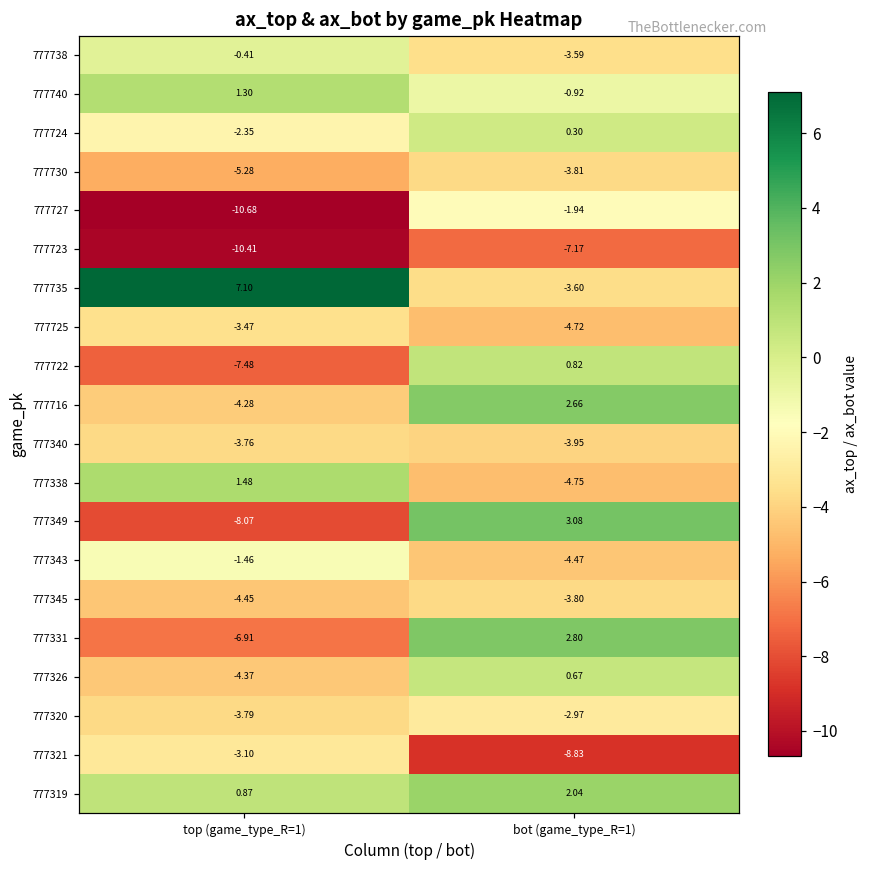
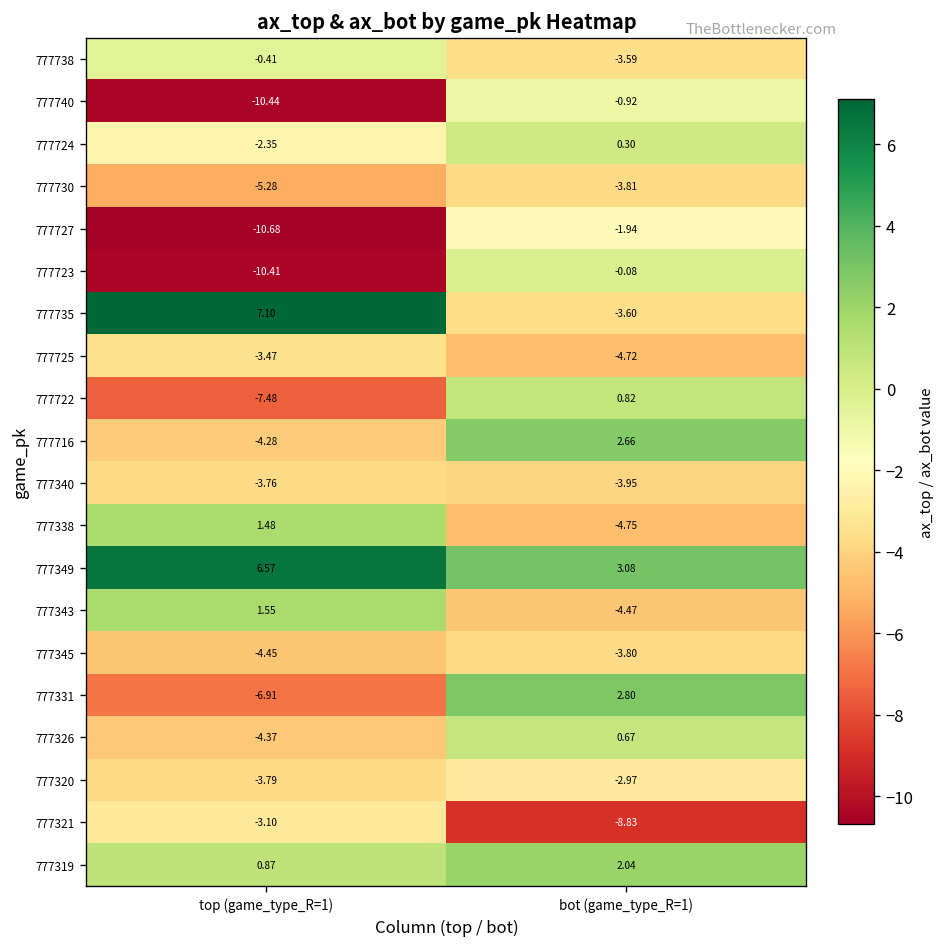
  {
    "777738": {
      "top (game_type_R=1)": -0.41,
      "bot (game_type_R=1)": -3.59
    },
    "777740": {
-     "top (game_type_R=1)": 1.30,
+     "top (game_type_R=1)": -10.44,
      "bot (game_type_R=1)": -0.92
    },
    "777724": {
      "top (game_type_R=1)": -2.35,
      "bot (game_type_R=1)": 0.30
    },
    "777730": {
      "top (game_type_R=1)": -5.28,
      "bot (game_type_R=1)": -3.81
    },
    "777727": {
      "top (game_type_R=1)": -10.68,
      "bot (game_type_R=1)": -1.94
    },
    "777723": {
      "top (game_type_R=1)": -10.41,
-     "bot (game_type_R=1)": -7.17
+     "bot (game_type_R=1)": -0.08
    },
    "777735": {
      "top (game_type_R=1)": 7.10,
      "bot (game_type_R=1)": -3.60
    },
    "777725": {
      "top (game_type_R=1)": -3.47,
      "bot (game_type_R=1)": -4.72
    },
    "777722": {
      "top (game_type_R=1)": -7.48,
      "bot (game_type_R=1)": 0.82
    },
    "777716": {
      "top (game_type_R=1)": -4.28,
      "bot (game_type_R=1)": 2.66
    },
    "777340": {
      "top (game_type_R=1)": -3.76,
      "bot (game_type_R=1)": -3.95
    },
    "777338": {
      "top (game_type_R=1)": 1.48,
      "bot (game_type_R=1)": -4.75
    },
    "777349": {
-     "top (game_type_R=1)": -8.07,
+     "top (game_type_R=1)": 6.57,
      "bot (game_type_R=1)": 3.08
    },
    "777343": {
-     "top (game_type_R=1)": -1.46,
+     "top (game_type_R=1)": 1.55,
      "bot (game_type_R=1)": -4.47
    },
    "777345": {
      "top (game_type_R=1)": -4.45,
      "bot (game_type_R=1)": -3.80
    },
    "777331": {
      "top (game_type_R=1)": -6.91,
      "bot (game_type_R=1)": 2.80
    },
    "777326": {
      "top (game_type_R=1)": -4.37,
      "bot (game_type_R=1)": 0.67
    },
    "777320": {
      "top (game_type_R=1)": -3.79,
      "bot (game_type_R=1)": -2.97
    },
    "777321": {
      "top (game_type_R=1)": -3.10,
      "bot (game_type_R=1)": -8.83
    },
    "777319": {
      "top (game_type_R=1)": 0.87,
      "bot (game_type_R=1)": 2.04
    }
  }
